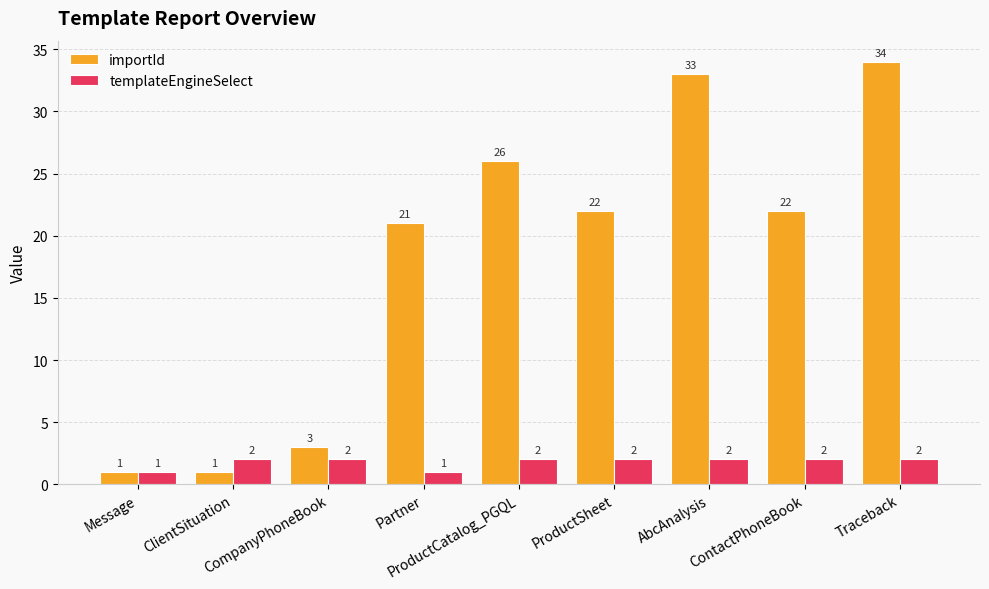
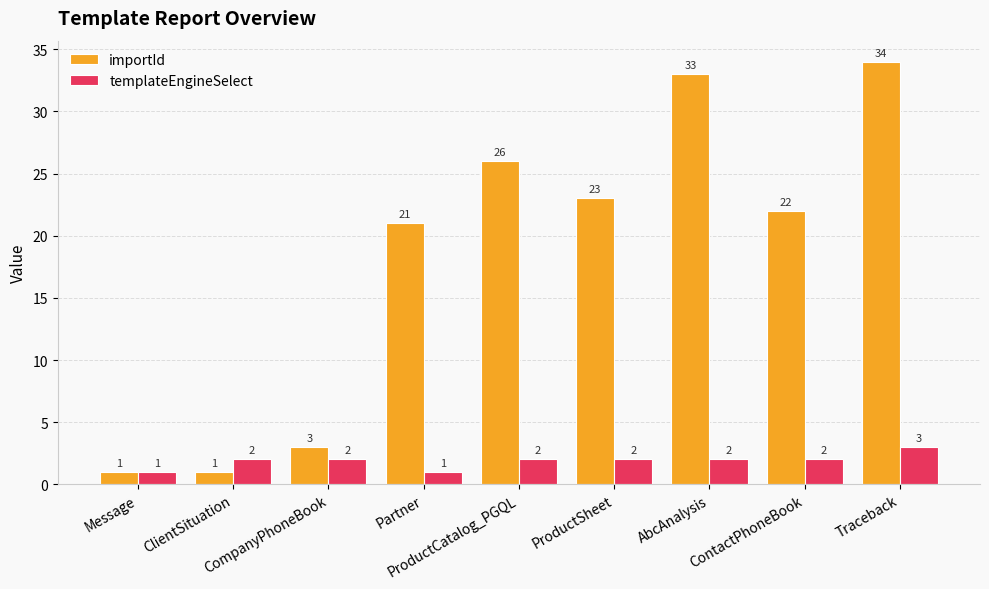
  {
    "importId": {
      "Message": 1,
      "ClientSituation": 1,
      "CompanyPhoneBook": 3,
      "Partner": 21,
      "ProductCatalog_PGQL": 26,
-     "ProductSheet": 22,
+     "ProductSheet": 23,
      "AbcAnalysis": 33,
      "ContactPhoneBook": 22,
      "Traceback": 34
    },
    "templateEngineSelect": {
      "Message": 1,
      "ClientSituation": 2,
      "CompanyPhoneBook": 2,
      "Partner": 1,
      "ProductCatalog_PGQL": 2,
      "ProductSheet": 2,
      "AbcAnalysis": 2,
      "ContactPhoneBook": 2,
-     "Traceback": 2
+     "Traceback": 3
    }
  }
